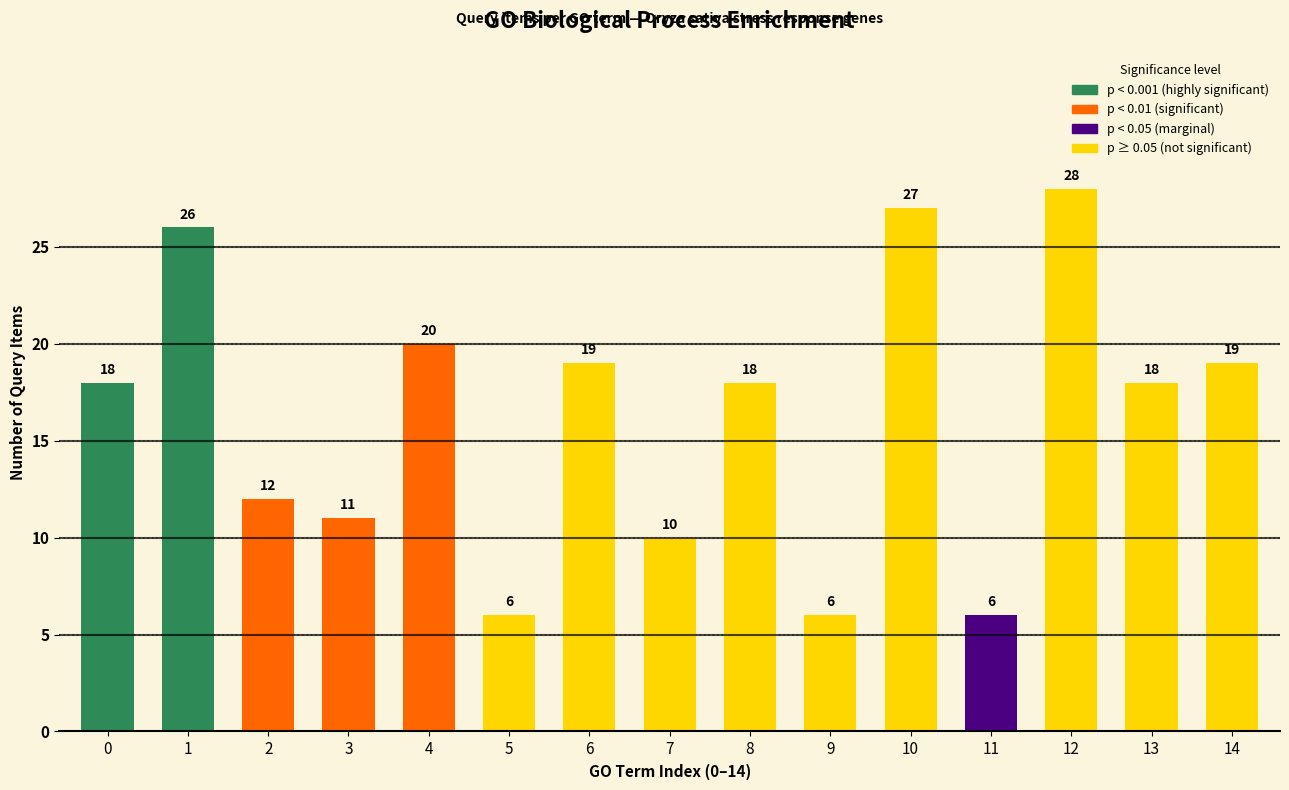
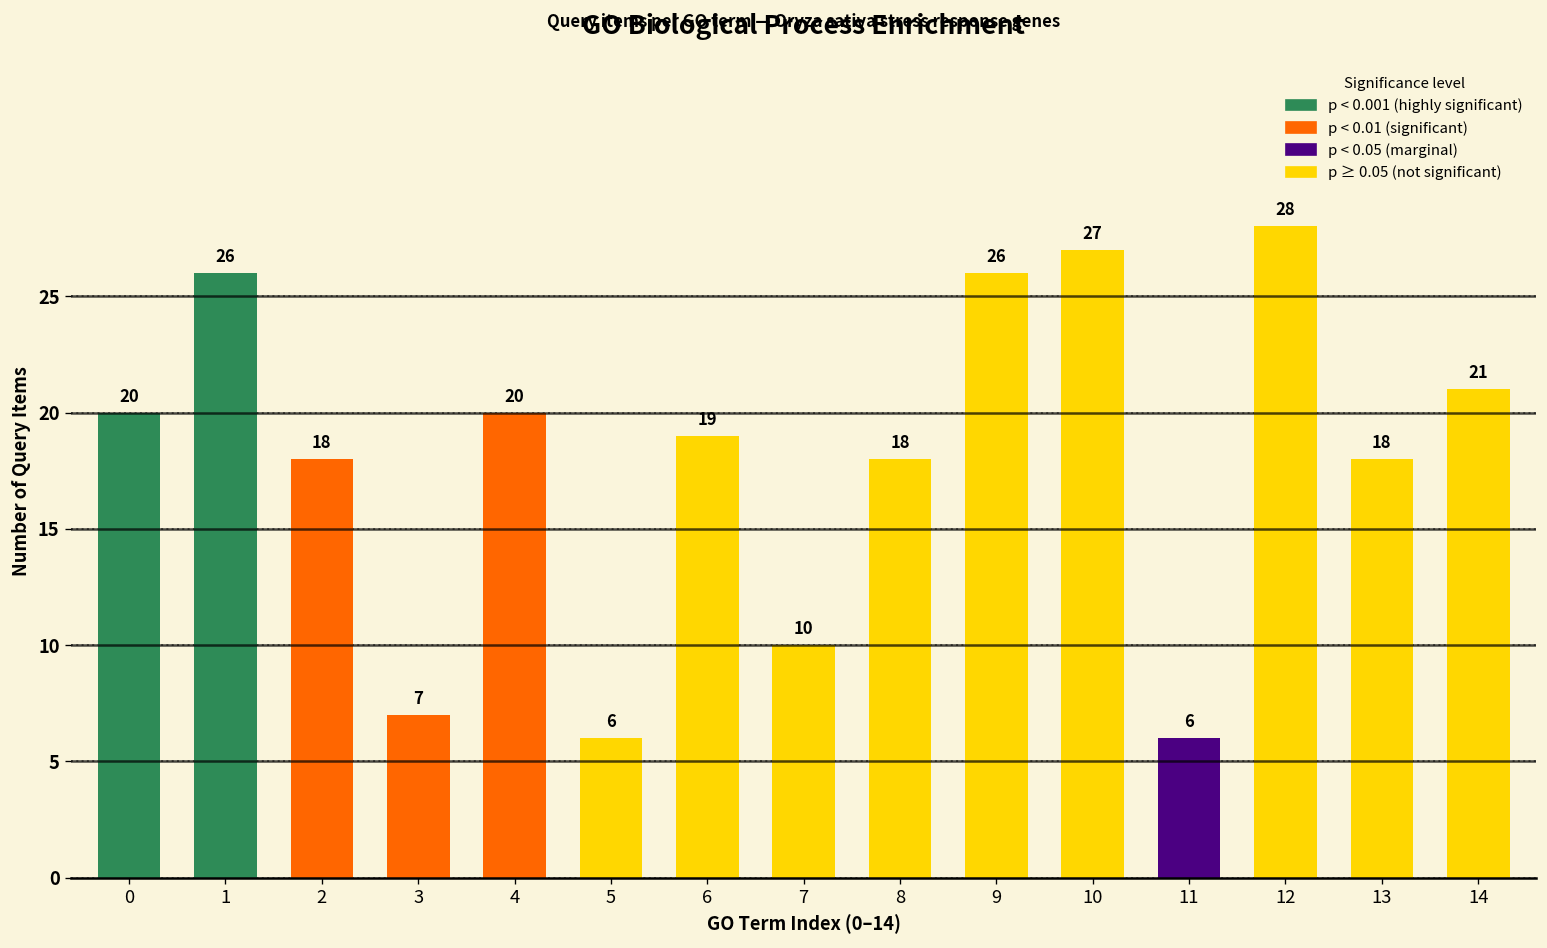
  {
-   "0": 18,
+   "0": 20,
    "1": 26,
-   "2": 12,
-   "3": 11,
+   "2": 18,
+   "3": 7,
    "4": 20,
    "5": 6,
    "6": 19,
    "7": 10,
    "8": 18,
-   "9": 6,
+   "9": 26,
    "10": 27,
    "11": 6,
    "12": 28,
    "13": 18,
-   "14": 19
+   "14": 21
  }
